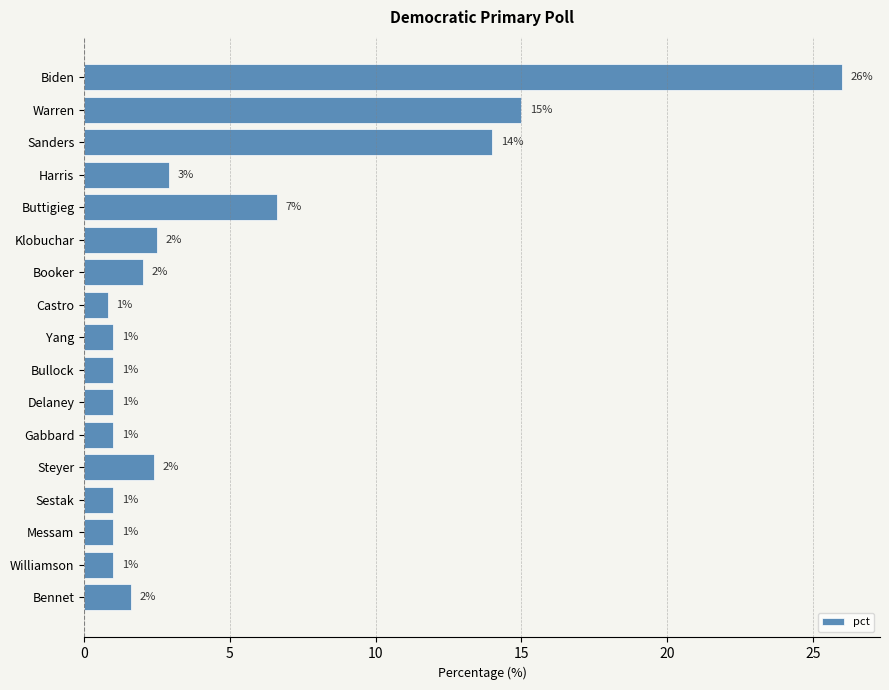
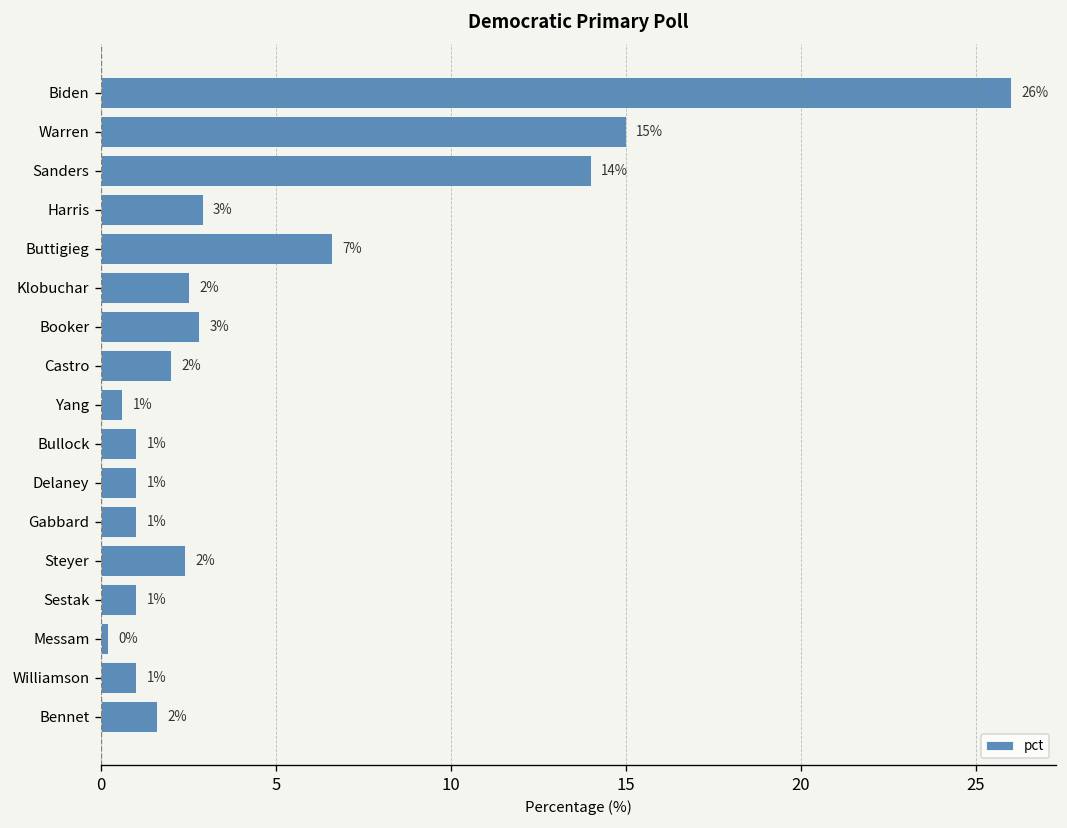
  {
    "Biden": "26%",
    "Warren": "15%",
    "Sanders": "14%",
    "Harris": "3%",
    "Buttigieg": "7%",
    "Klobuchar": "2%",
-   "Booker": "2%",
-   "Castro": "1%",
-   "Yang": "1.0",
+   "Booker": "3%",
+   "Castro": "2%",
+   "Yang": "0.6",
    "Bullock": "1%",
    "Delaney": "1%",
    "Gabbard": "1%",
    "Steyer": "2%",
    "Sestak": "1%",
-   "Messam": "1%",
+   "Messam": "0%",
    "Williamson": "1%",
    "Bennet": "2%"
  }
